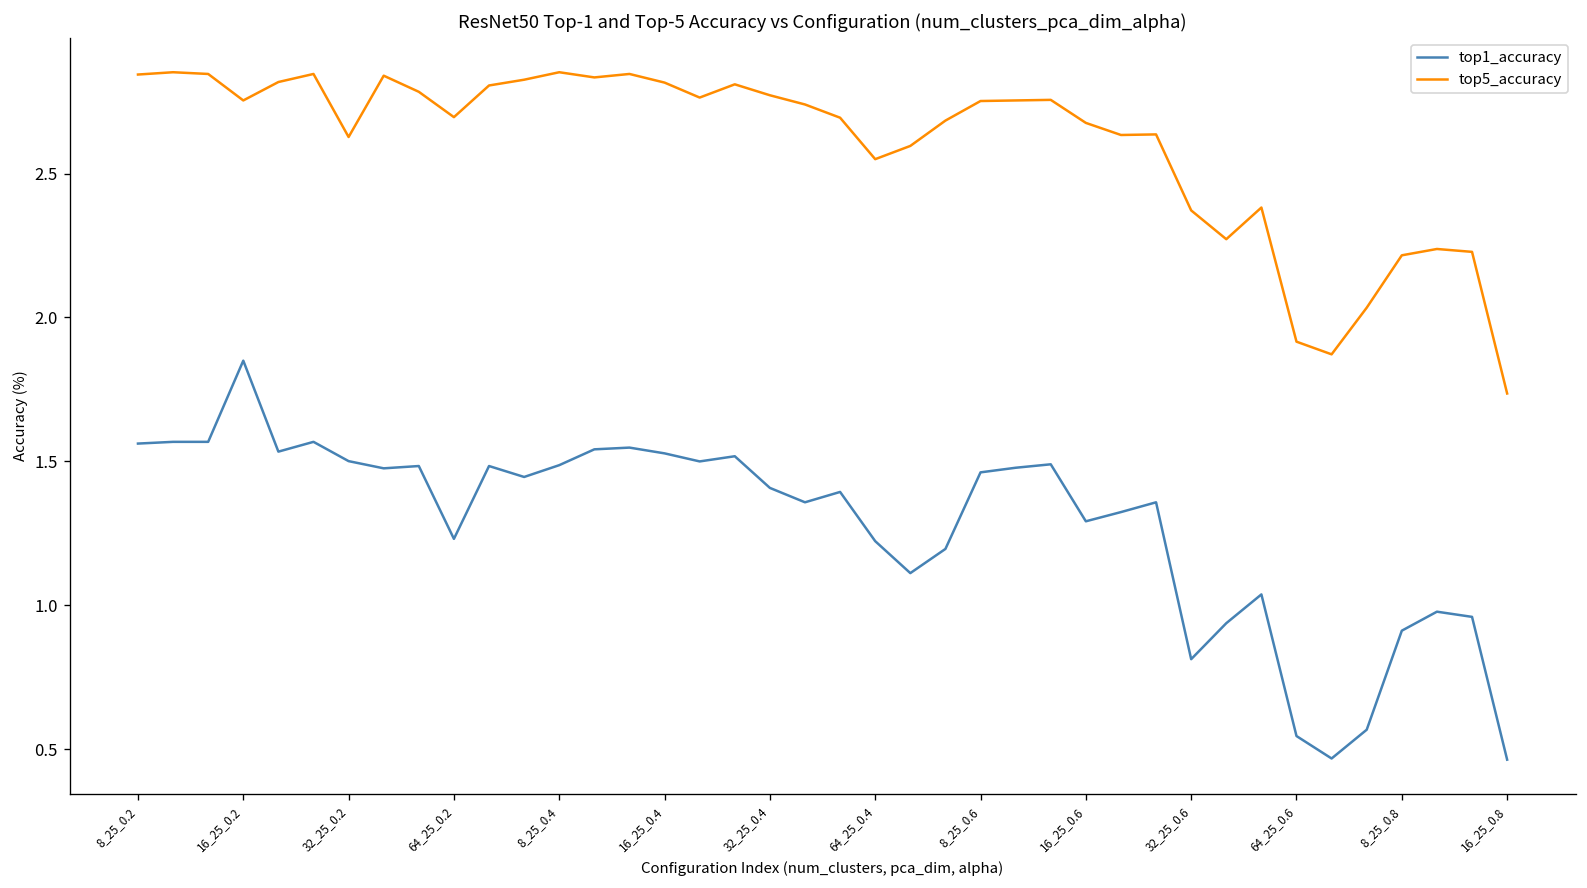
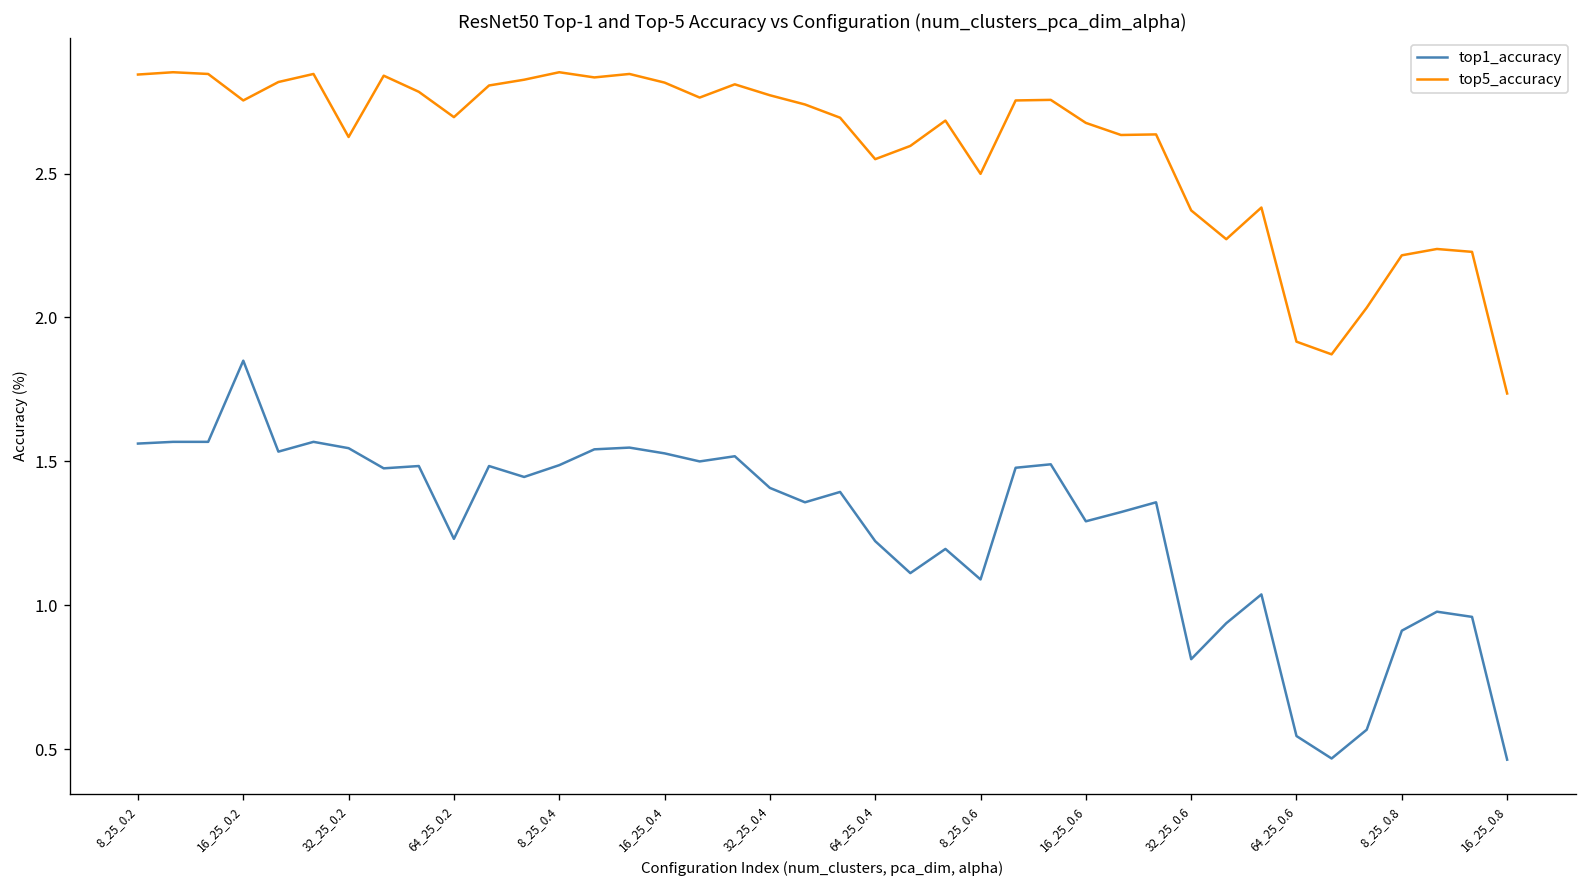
  {
    "top1_accuracy": {
      "8_25_0.2": 1.56,
      "16_25_0.2": 1.85,
-     "32_25_0.2": 1.50,
+     "32_25_0.2": 1.55,
      "64_25_0.2": 1.23,
      "8_25_0.4": 1.49,
      "16_25_0.4": 1.53,
      "32_25_0.4": 1.41,
      "64_25_0.4": 1.22,
-     "8_25_0.6": 1.46,
+     "8_25_0.6": 1.09,
      "16_25_0.6": 1.29,
      "32_25_0.6": 0.81,
      "64_25_0.6": 0.55,
      "8_25_0.8": 0.91,
      "16_25_0.8": 0.46
    },
    "top5_accuracy": {
      "8_25_0.2": 2.84,
      "16_25_0.2": 2.75,
      "32_25_0.2": 2.63,
      "64_25_0.2": 2.70,
      "8_25_0.4": 2.85,
      "16_25_0.4": 2.82,
      "32_25_0.4": 2.77,
      "64_25_0.4": 2.55,
-     "8_25_0.6": 2.75,
+     "8_25_0.6": 2.50,
      "16_25_0.6": 2.68,
      "32_25_0.6": 2.37,
      "64_25_0.6": 1.92,
      "8_25_0.8": 2.22,
      "16_25_0.8": 1.74
    }
  }
